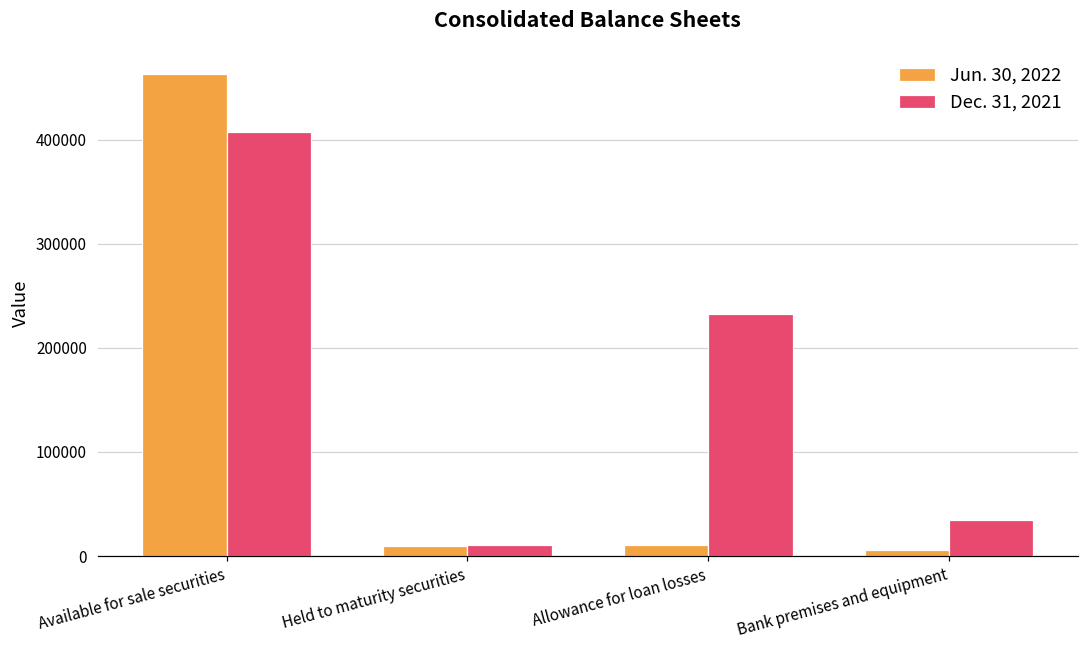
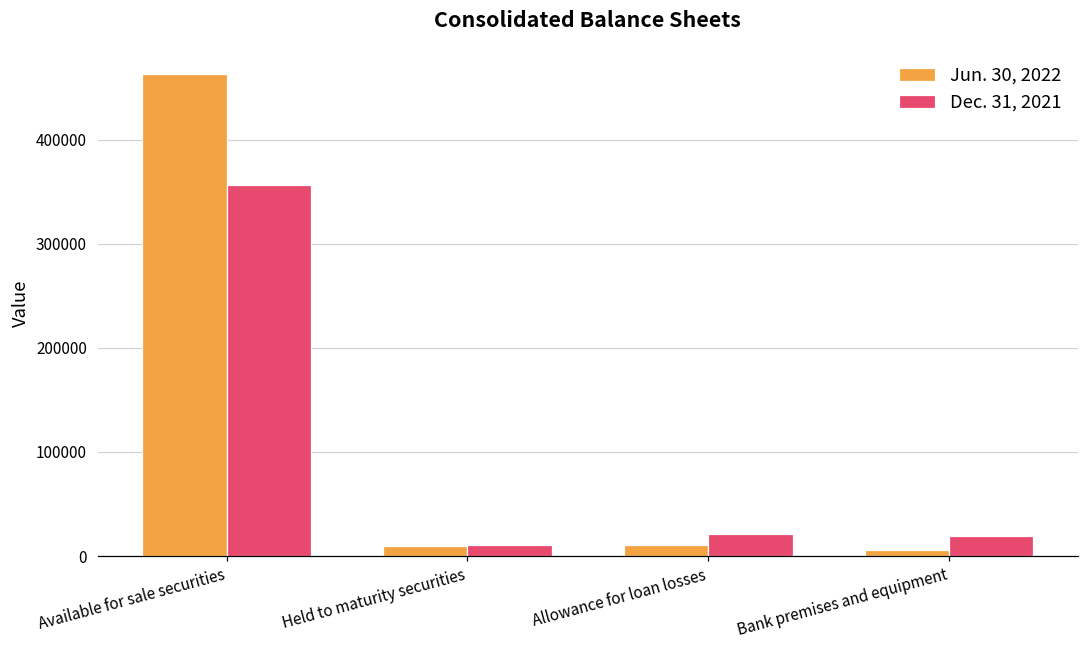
  {
    "Jun. 30, 2022": {
      "Available for sale securities": 460000,
      "Held to maturity securities": 10000,
      "Allowance for loan losses": 10000,
      "Bank premises and equipment": 10000
    },
    "Dec. 31, 2021": {
-     "Available for sale securities": 410000,
+     "Available for sale securities": 360000,
      "Held to maturity securities": 10000,
-     "Allowance for loan losses": 230000,
-     "Bank premises and equipment": 30000
+     "Allowance for loan losses": 20000,
+     "Bank premises and equipment": 20000
    }
  }
